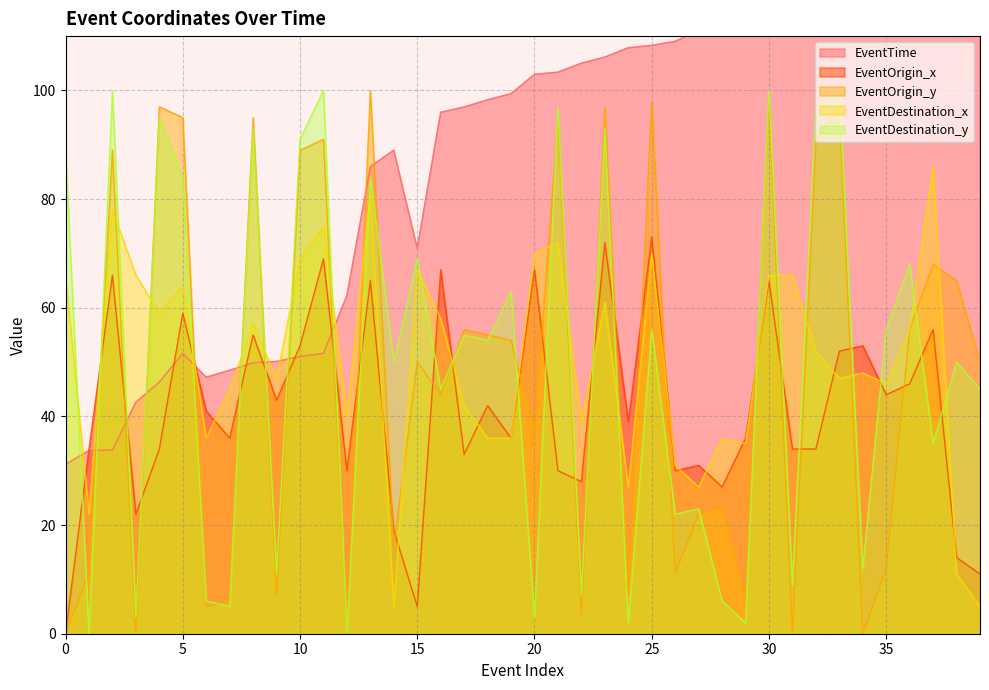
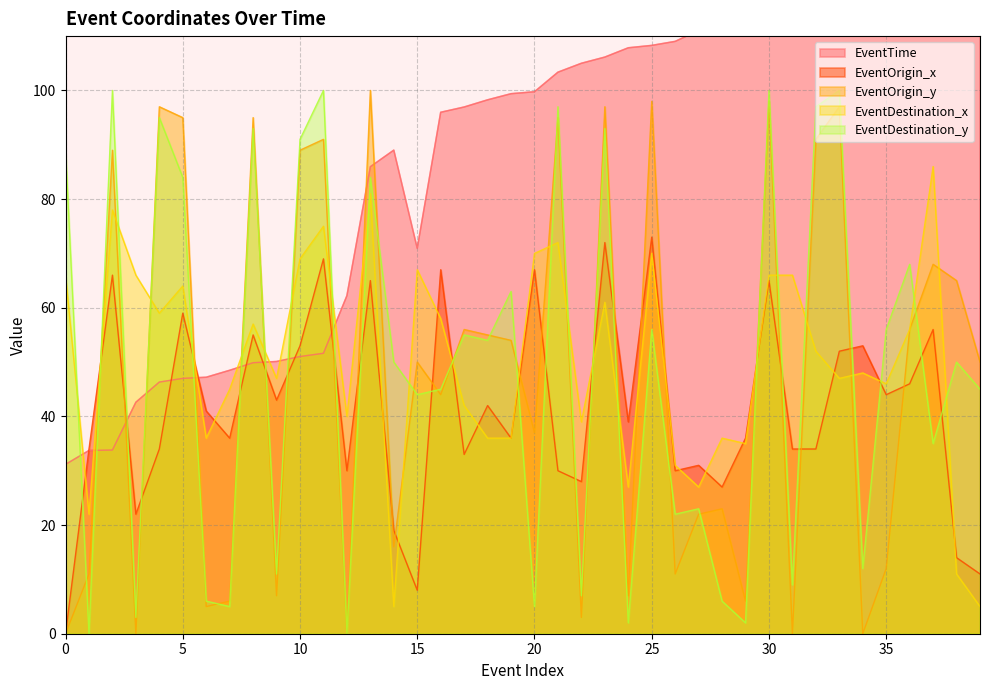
  {
    "EventTime": {
      "0": 31,
-     "5": 52,
+     "5": 47,
      "10": 51,
      "15": 71,
-     "20": 103,
+     "20": 100,
      "25": 108
    },
    "EventOrigin_x": {
      "5": 59,
      "10": 53,
-     "15": 5,
+     "15": 8,
      "20": 67,
      "25": 73,
      "30": 65,
      "35": 44
    },
    "EventDestination_y": {
      "0": 89,
      "5": 84,
      "10": 91,
-     "15": 69,
-     "20": 3,
+     "15": 44,
+     "20": 5,
      "25": 56,
      "30": 100,
      "35": 56
    }
  }
